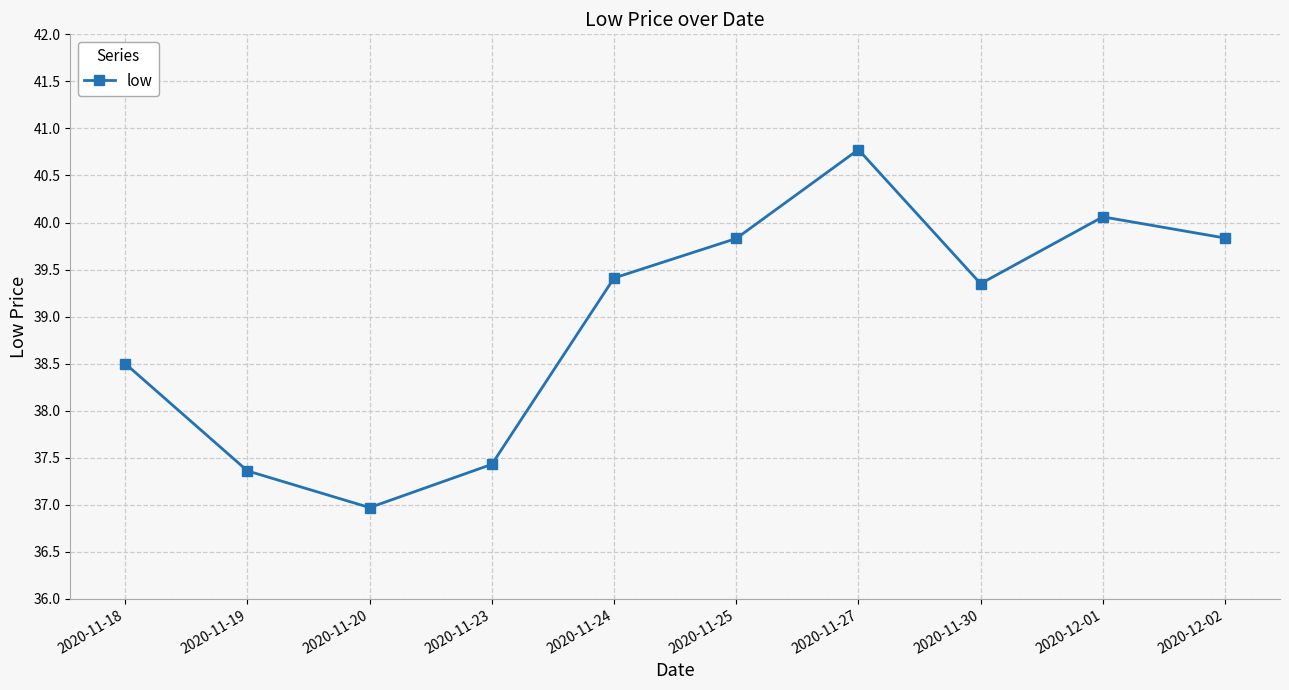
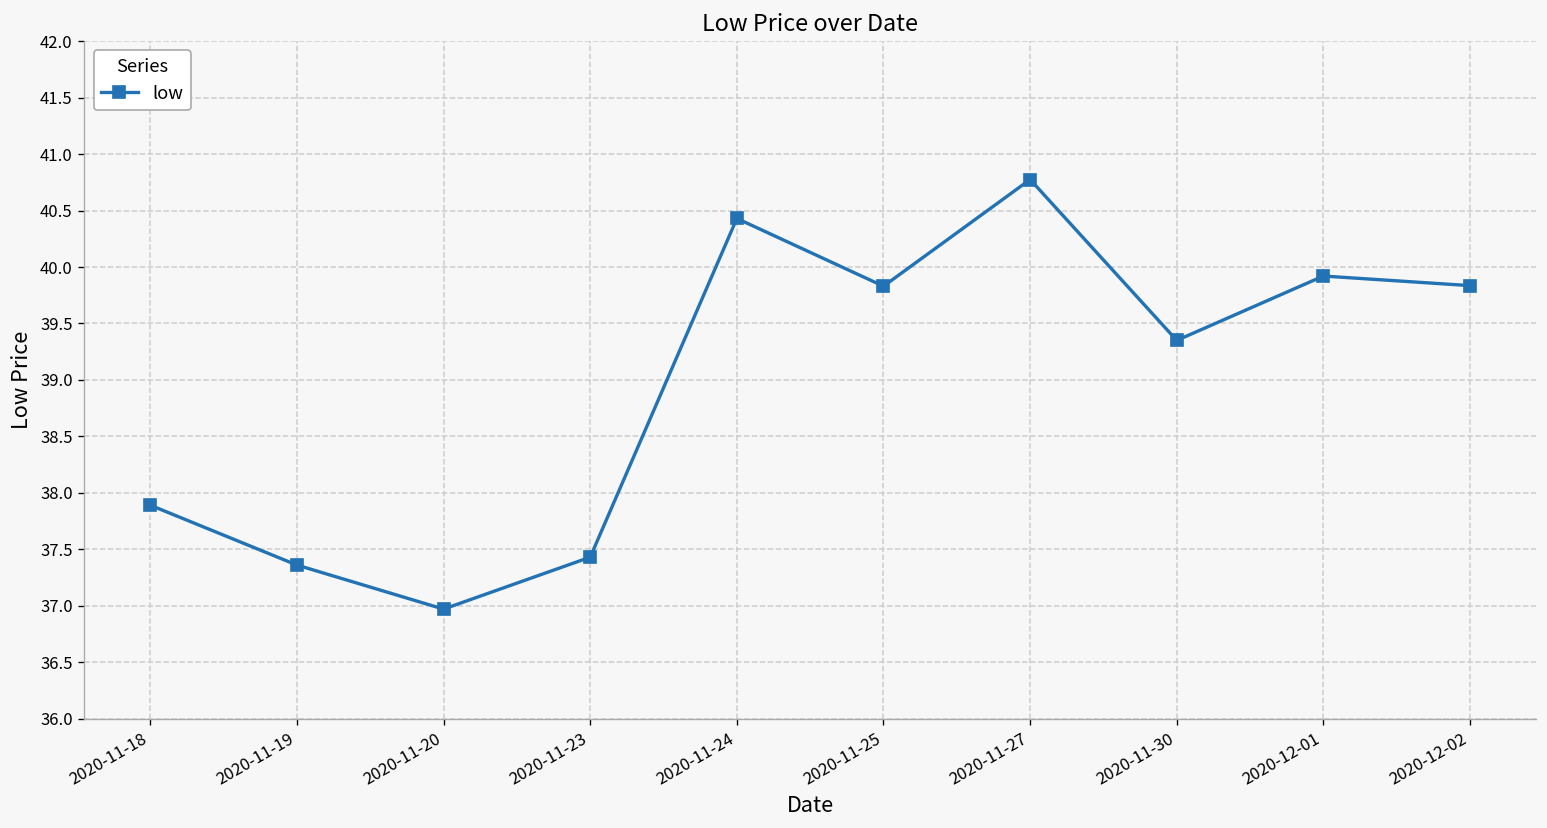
  {
-   "2020-11-18": 38.5,
+   "2020-11-18": 37.9,
    "2020-11-19": 37.4,
    "2020-11-20": 37.0,
    "2020-11-23": 37.4,
-   "2020-11-24": 39.4,
+   "2020-11-24": 40.4,
    "2020-11-25": 39.8,
    "2020-11-27": 40.8,
    "2020-11-30": 39.4,
-   "2020-12-01": 40.1,
+   "2020-12-01": 39.9,
    "2020-12-02": 39.8
  }
